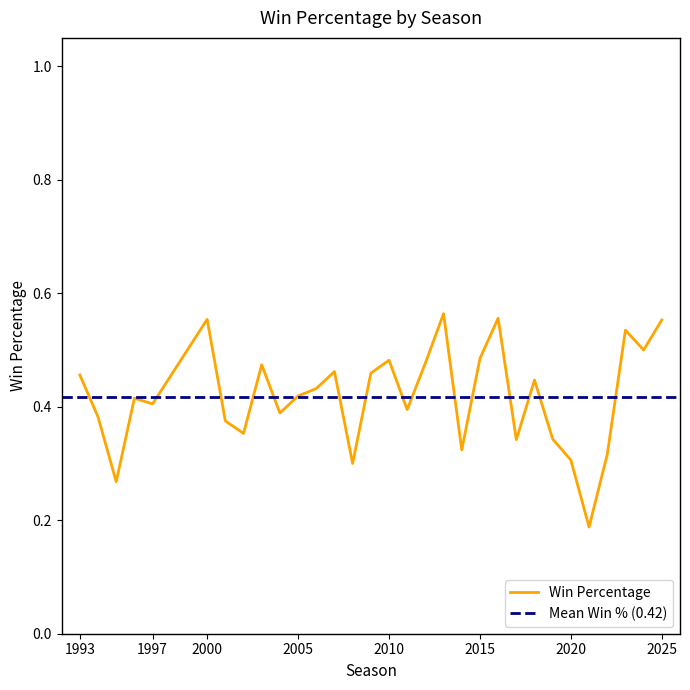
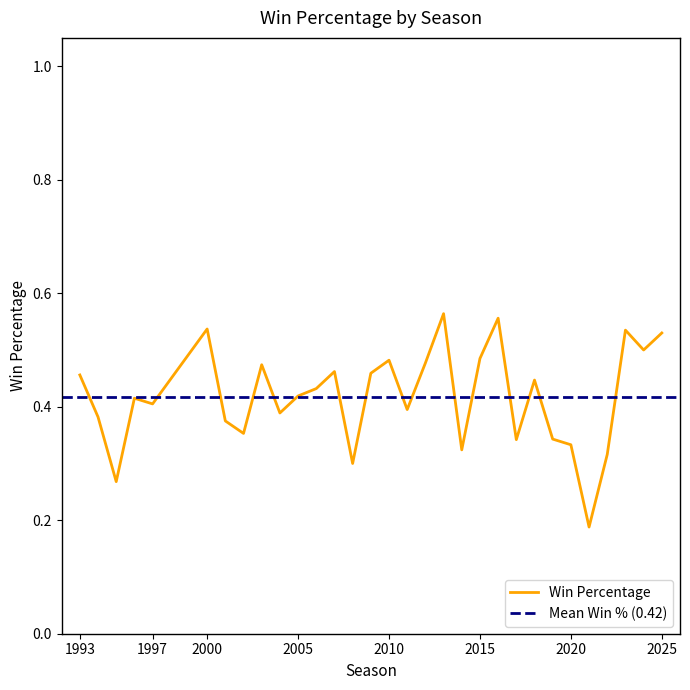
  {
    "1993": 0.46,
    "1997": 0.41,
-   "2000": 0.55,
+   "2000": 0.54,
    "2005": 0.42,
    "2010": 0.48,
    "2015": 0.49,
-   "2020": 0.31,
-   "2025": 0.55
+   "2020": 0.33,
+   "2025": 0.53
  }
